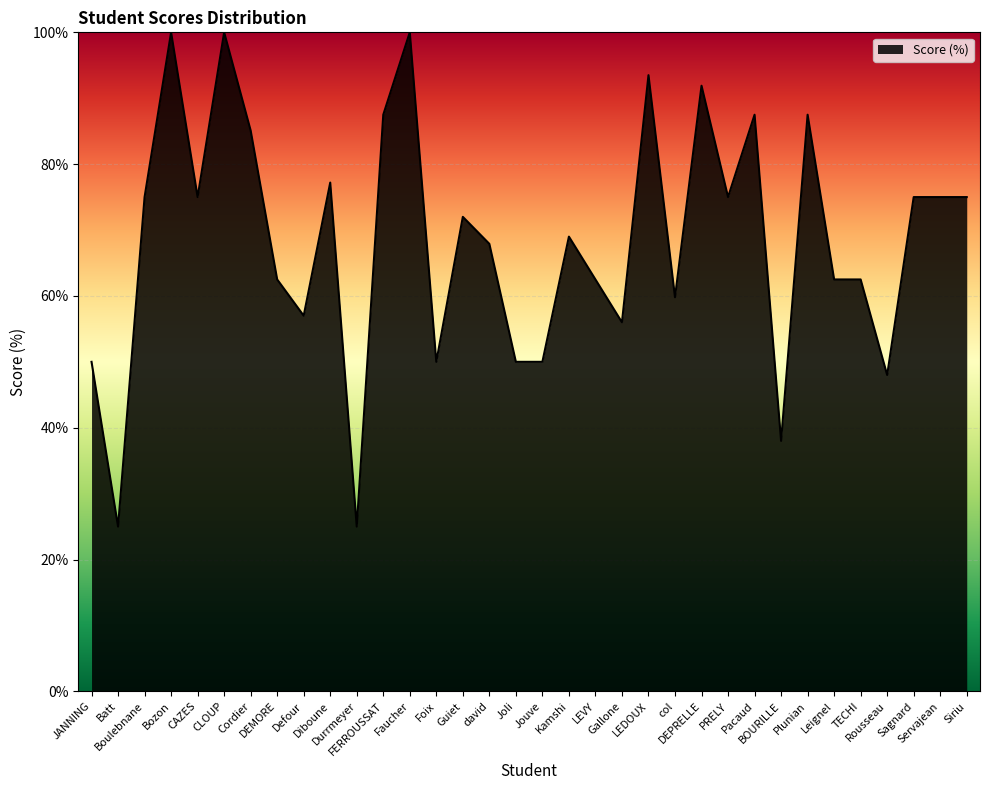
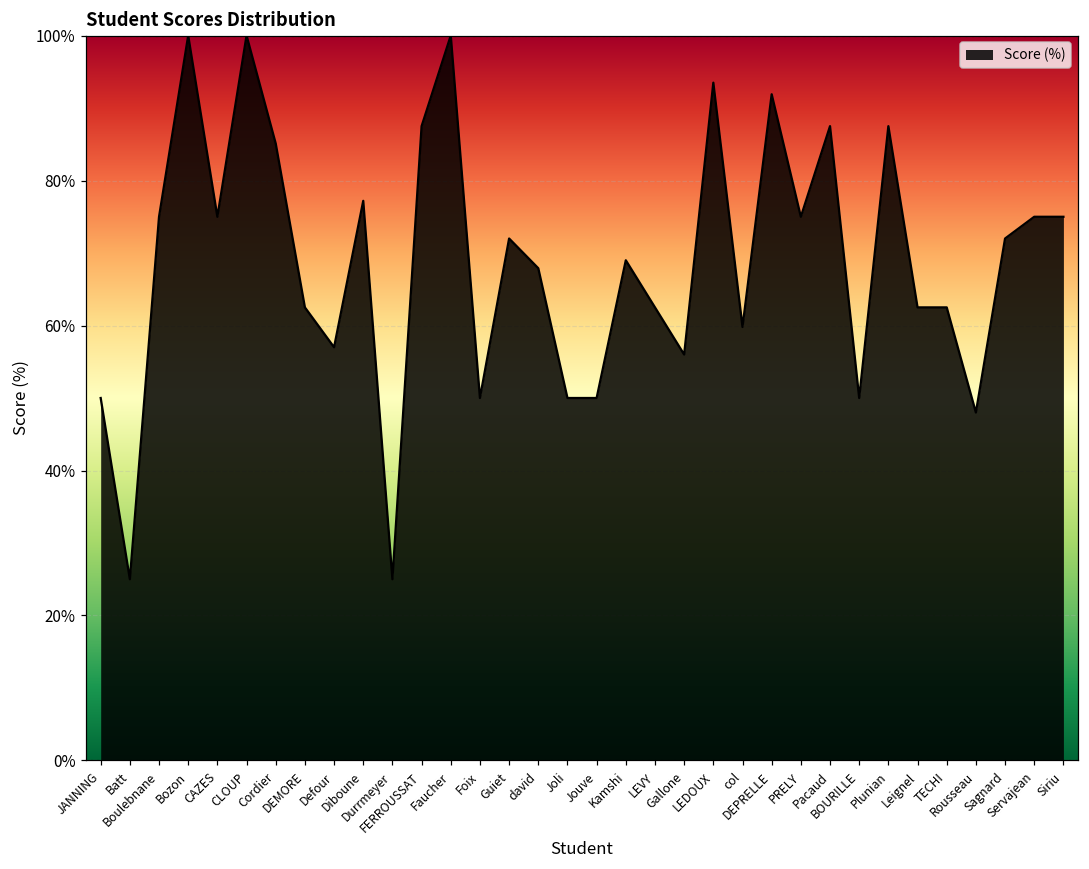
  {
    "JANNING": "50%",
    "Batt": "25%",
    "Boulebnane": "75%",
    "Bozon": "100%",
    "CAZES": "75%",
    "CLOUP": "100%",
    "Cordier": "85%",
    "DEMORE": "63%",
    "Defour": "57%",
    "Diboune": "77%",
    "Durrmeyer": "25%",
    "FERROUSSAT": "88%",
    "Faucher": "100%",
    "Foix": "50%",
    "Guiet": "72%",
    "david": "68%",
    "Joli": "50%",
    "Jouve": "50%",
    "Kamshi": "69%",
    "LEVY": "63%",
    "Gallone": "56%",
    "LEDOUX": "94%",
    "col": "60%",
    "DEPRELLE": "92%",
    "PRELY": "75%",
    "Pacaud": "88%",
-   "BOURILLE": "38%",
+   "BOURILLE": "50%",
    "Plunian": "88%",
    "Leignel": "63%",
    "TECHI": "63%",
    "Rousseau": "48%",
-   "Sagnard": "75%",
+   "Sagnard": "72%",
    "Servajean": "75%",
    "Siriu": "75%"
  }
